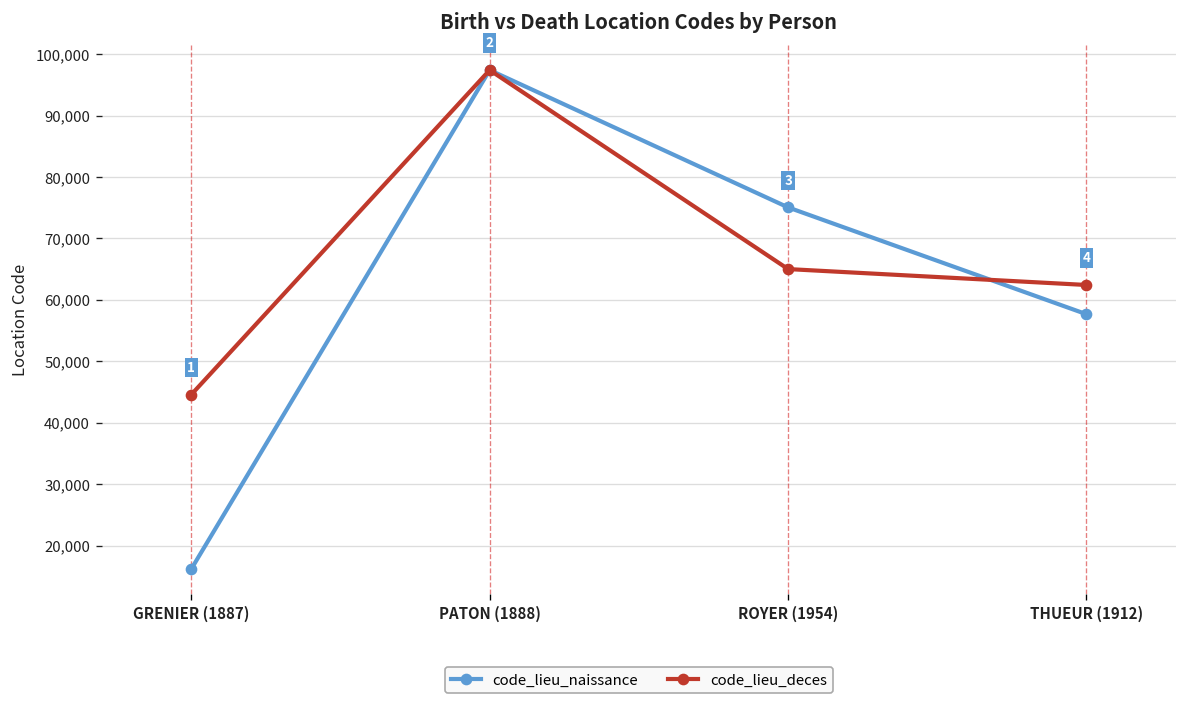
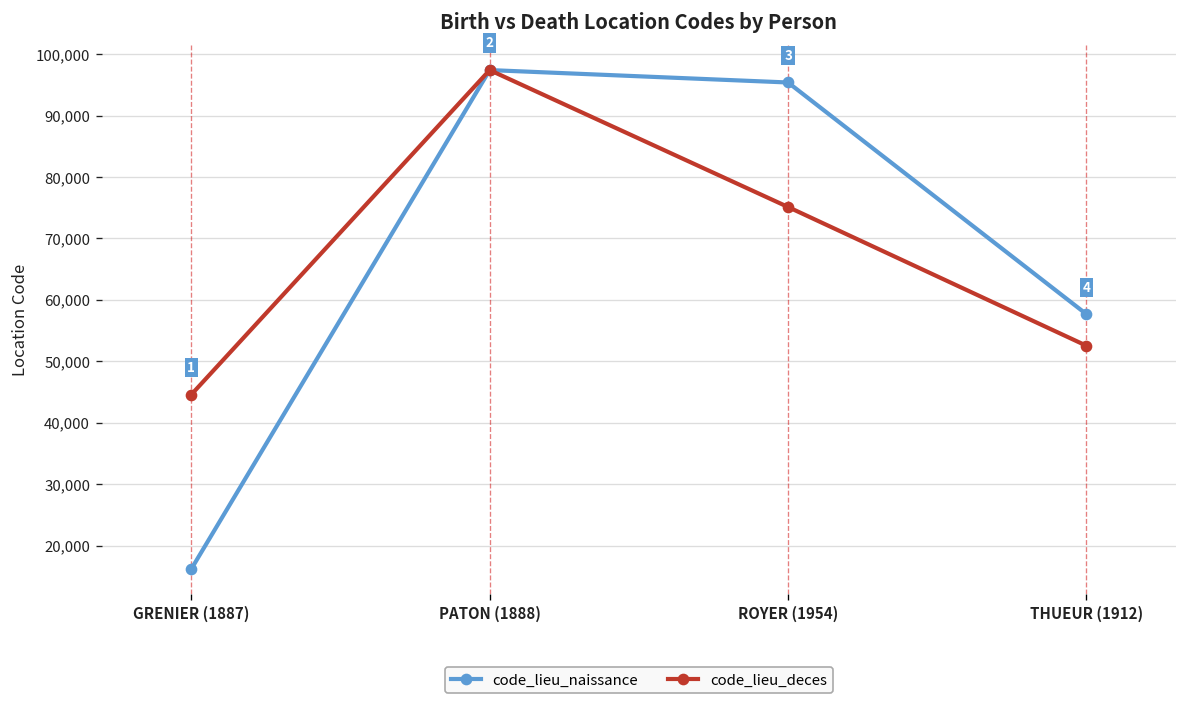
  {
    "code_lieu_naissance": {
      "GRENIER (1887)": "16,000",
-     "ROYER (1954)": "75,000",
+     "ROYER (1954)": "95,000",
      "THUEUR (1912)": "58,000"
    },
    "code_lieu_deces": {
-     "ROYER (1954)": "65,000",
-     "THUEUR (1912)": "62,000"
+     "ROYER (1954)": "75,000",
+     "THUEUR (1912)": "53,000"
    }
  }
